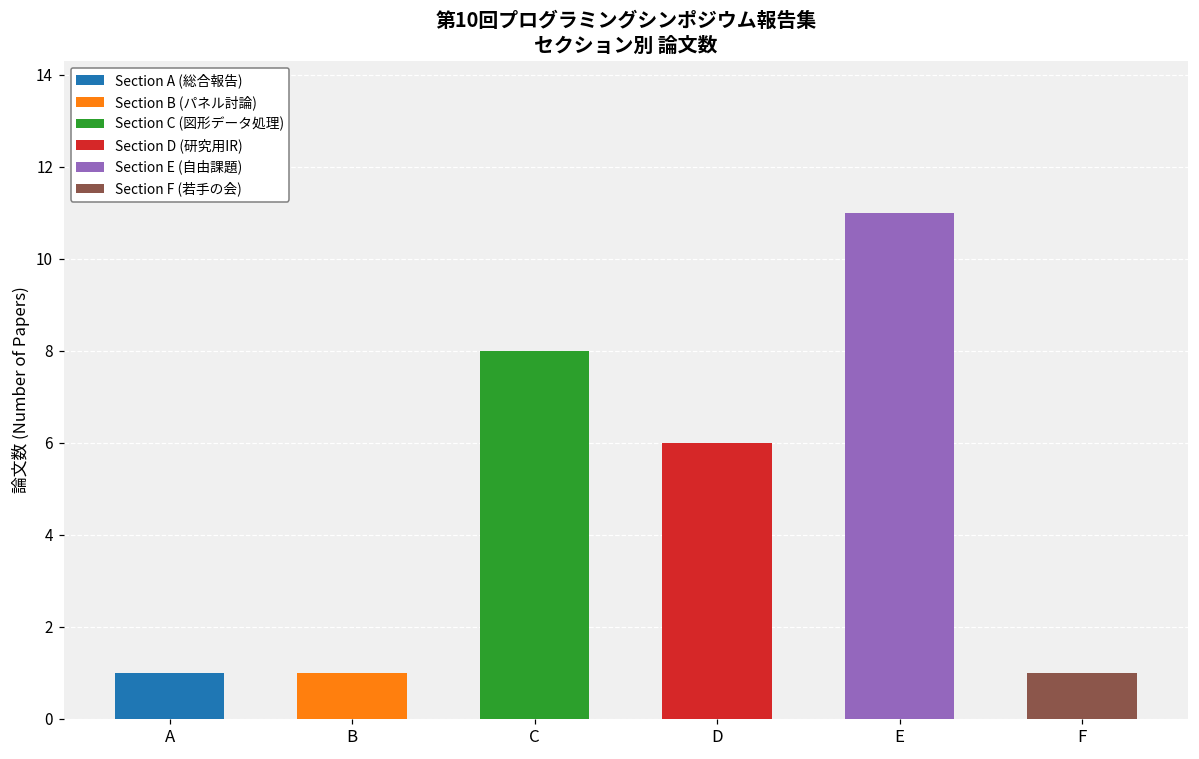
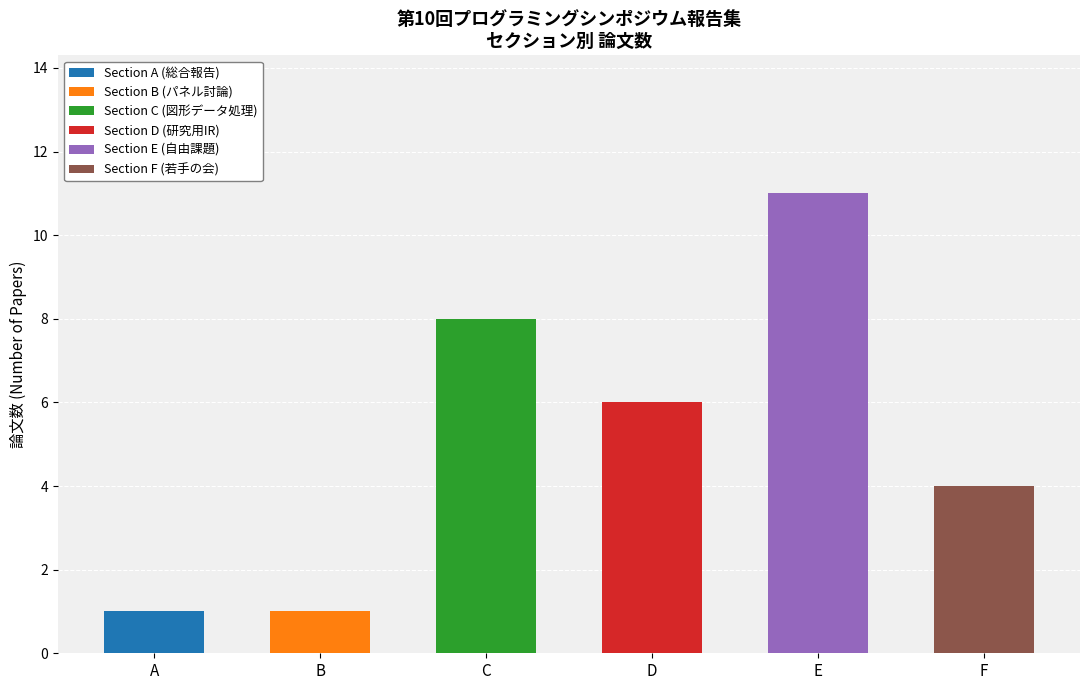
  {
    "Section A (総合報告)": {
      "A": 1,
      "B": 0,
      "C": 0,
      "D": 0,
      "E": 0,
      "F": 0
    },
    "Section F (若手の会)": {
-     "F": 1
+     "F": 4
    }
  }
